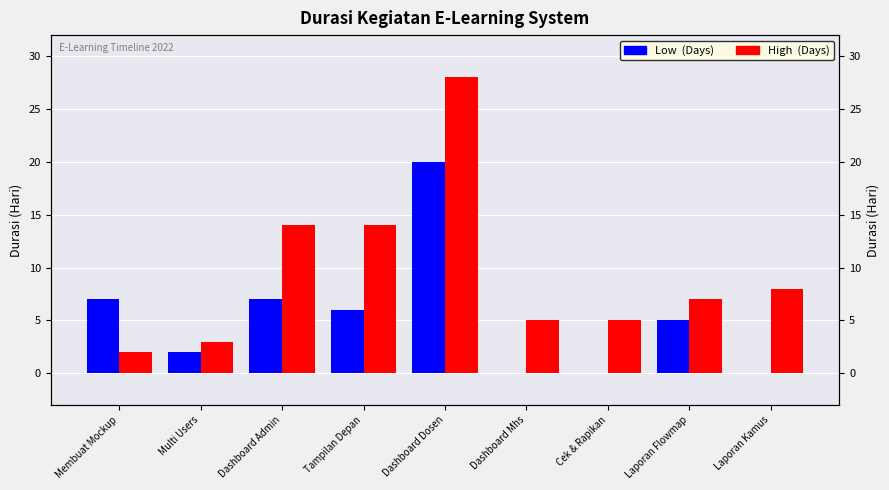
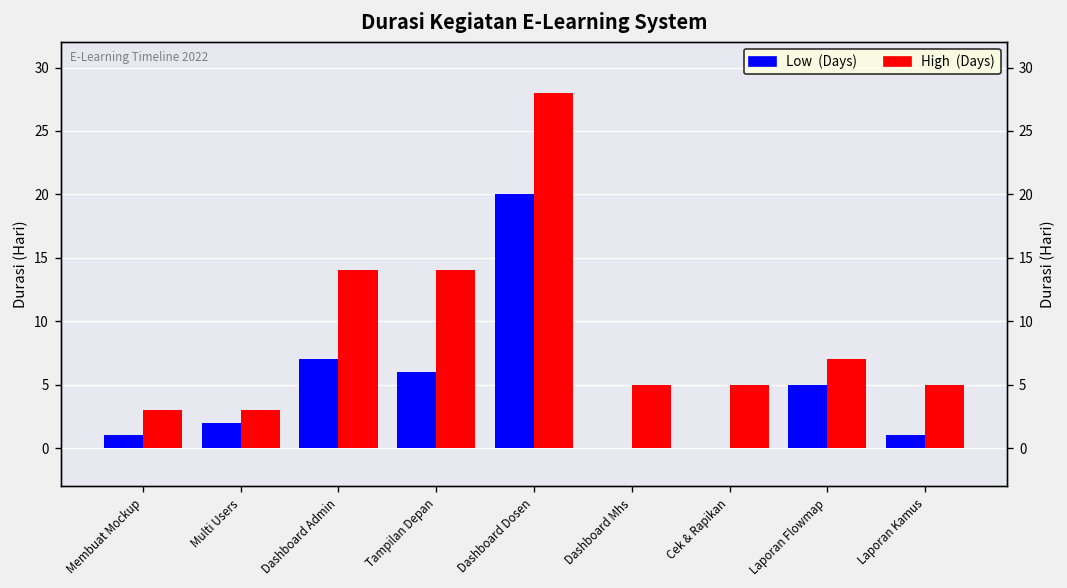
  {
    "Low (Days)": {
-     "Membuat Mockup": 7,
+     "Membuat Mockup": 1,
      "Multi Users": 2,
      "Dashboard Admin": 7,
      "Tampilan Depan": 6,
      "Dashboard Dosen": 20,
      "Dashboard Mhs": 0,
      "Cek & Rapikan": 0,
      "Laporan Flowmap": 5,
-     "Laporan Kamus": 0
+     "Laporan Kamus": 1
    },
    "High (Days)": {
-     "Membuat Mockup": 2,
+     "Membuat Mockup": 3,
      "Multi Users": 3,
      "Dashboard Admin": 14,
      "Tampilan Depan": 14,
      "Dashboard Dosen": 28,
      "Dashboard Mhs": 5,
      "Cek & Rapikan": 5,
      "Laporan Flowmap": 7,
-     "Laporan Kamus": 8
+     "Laporan Kamus": 5
    }
  }
